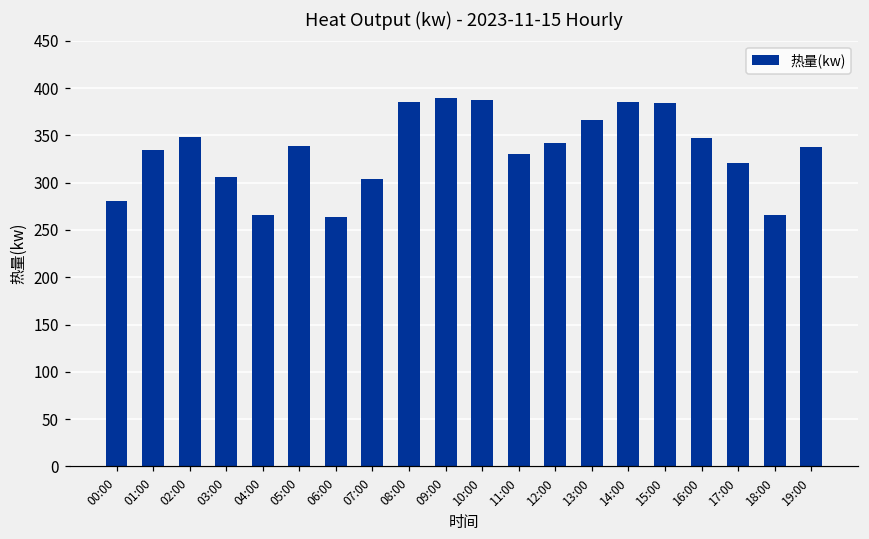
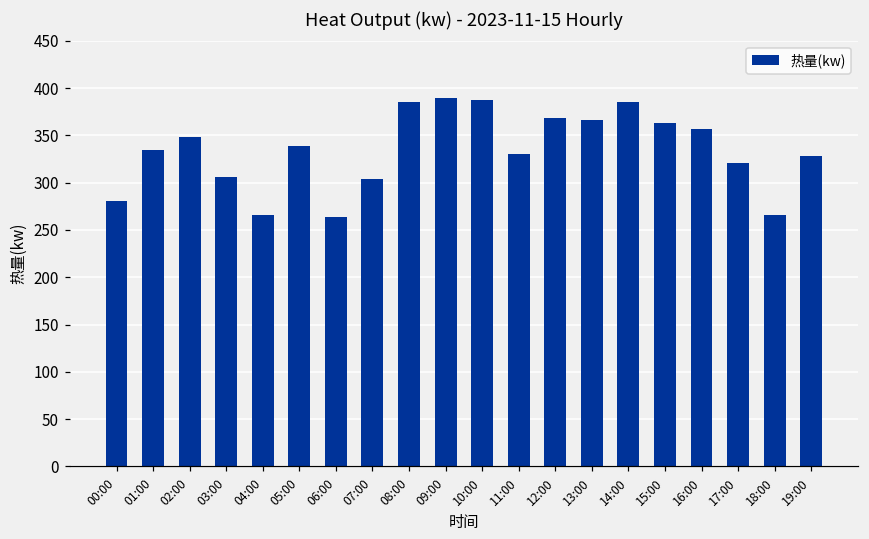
  {
    "00:00": 280,
    "01:00": 330,
    "02:00": 350,
    "03:00": 310,
    "04:00": 270,
    "05:00": 340,
    "06:00": 260,
    "07:00": 300,
    "08:00": 390,
    "09:00": 390,
    "10:00": 390,
    "11:00": 330,
-   "12:00": 340,
+   "12:00": 370,
    "13:00": 370,
    "14:00": 390,
-   "15:00": 380,
-   "16:00": 350,
+   "15:00": 360,
+   "16:00": 360,
    "17:00": 320,
    "18:00": 270,
-   "19:00": 340
+   "19:00": 330
  }
